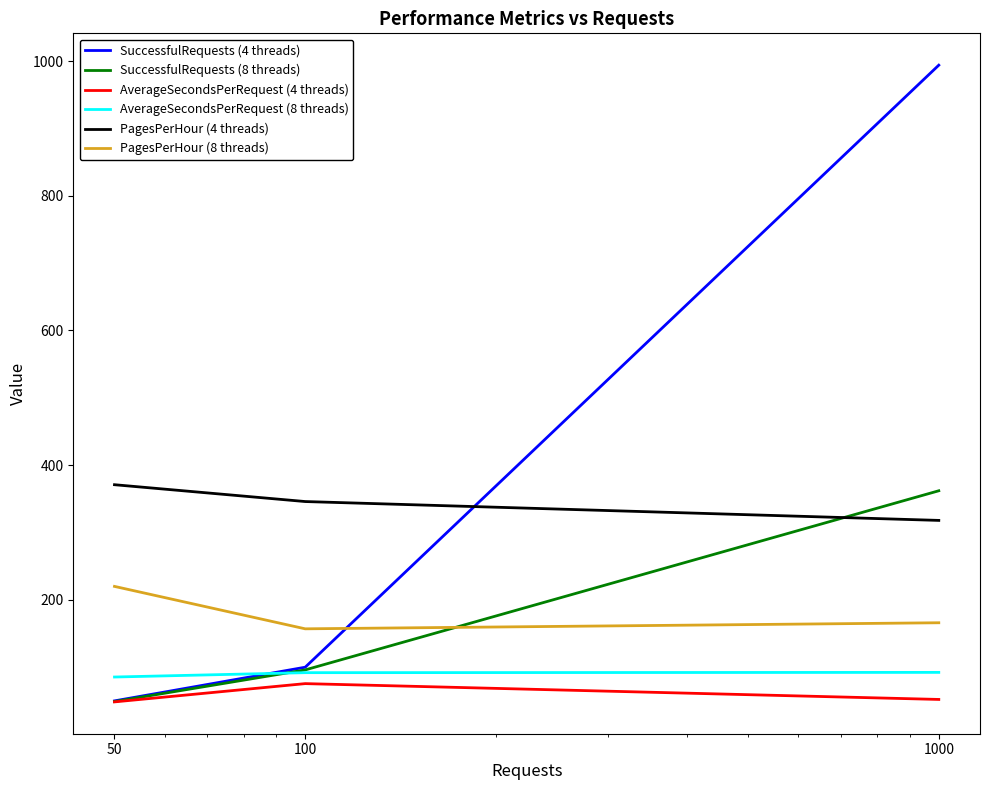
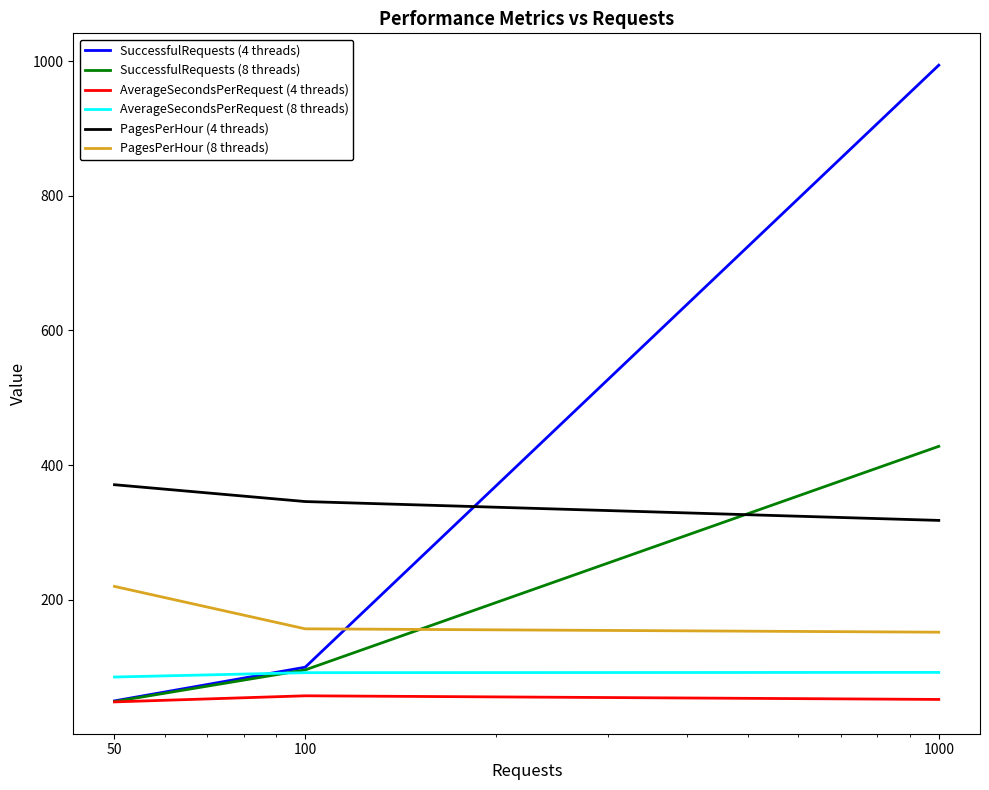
  {
    "SuccessfulRequests (4 threads)": {
      "100": 100,
      "1000": 990
    },
    "SuccessfulRequests (8 threads)": {
      "100": 100,
-     "1000": 360
+     "1000": 430
    },
    "AverageSecondsPerRequest (4 threads)": {
-     "100": 80,
+     "100": 60,
      "1000": 50
    },
    "AverageSecondsPerRequest (8 threads)": {
      "50": 90,
      "100": 90,
      "1000": 90
    },
    "PagesPerHour (4 threads)": {
      "50": 370,
      "100": 350,
      "1000": 320
    },
    "PagesPerHour (8 threads)": {
      "50": 220,
      "100": 160,
-     "1000": 170
+     "1000": 150
    }
  }
